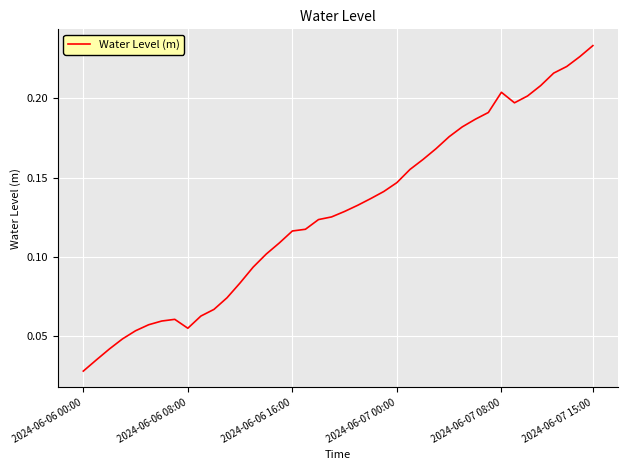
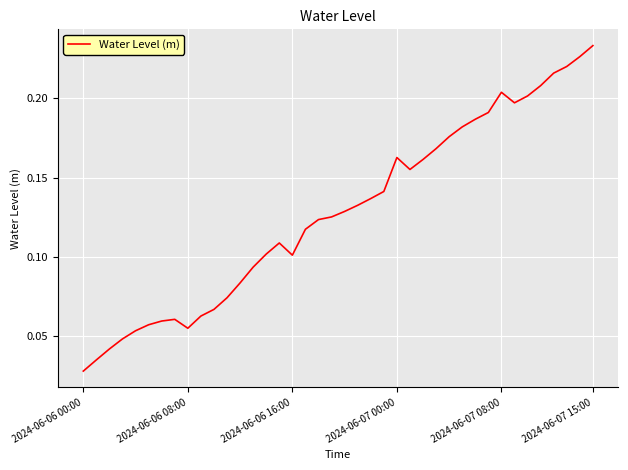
  {
    "2024-06-06 00:00": 0.028,
    "2024-06-06 08:00": 0.055,
-   "2024-06-06 16:00": 0.116,
-   "2024-06-07 00:00": 0.147,
+   "2024-06-06 16:00": 0.101,
+   "2024-06-07 00:00": 0.163,
    "2024-06-07 08:00": 0.204,
    "2024-06-07 15:00": 0.233
  }
